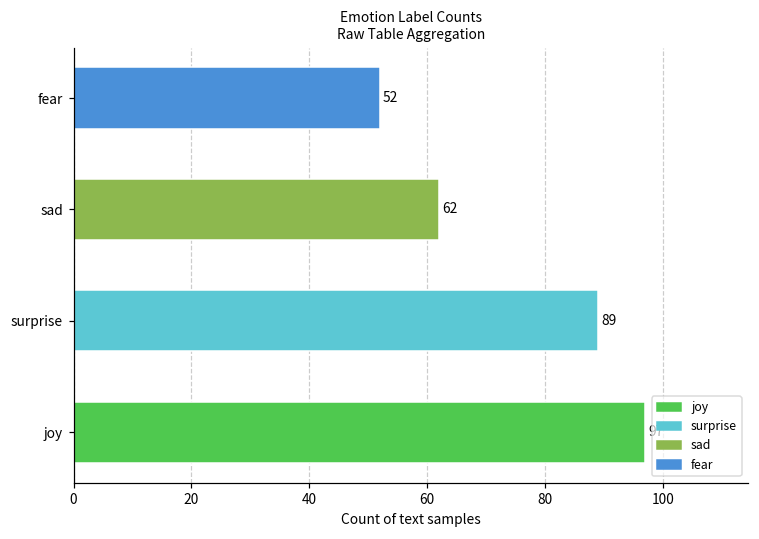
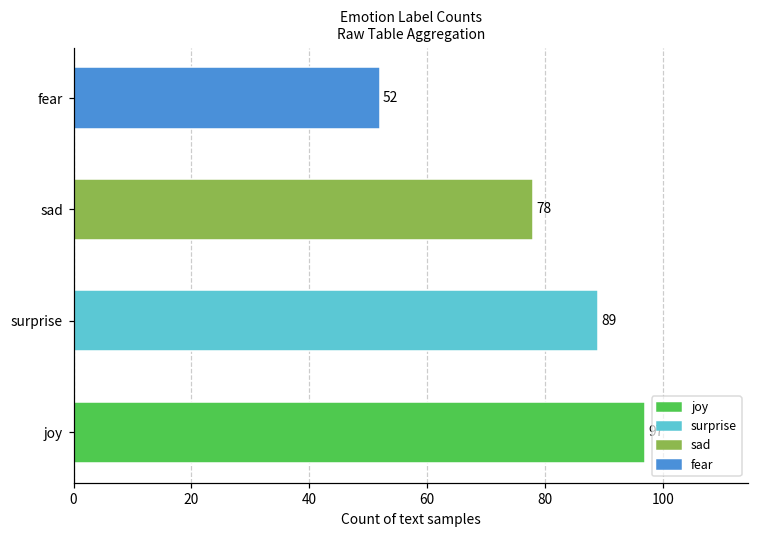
  {
    "fear": 52,
-   "sad": 62,
+   "sad": 78,
    "surprise": 89
  }
